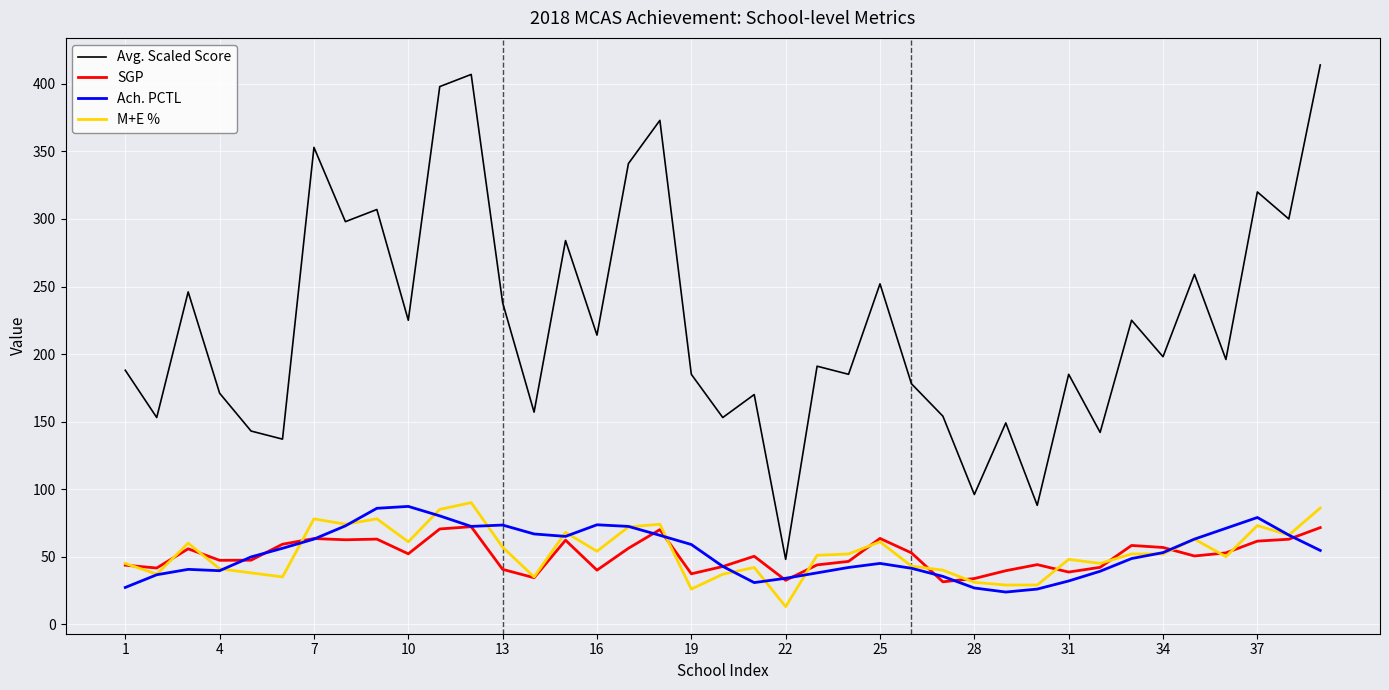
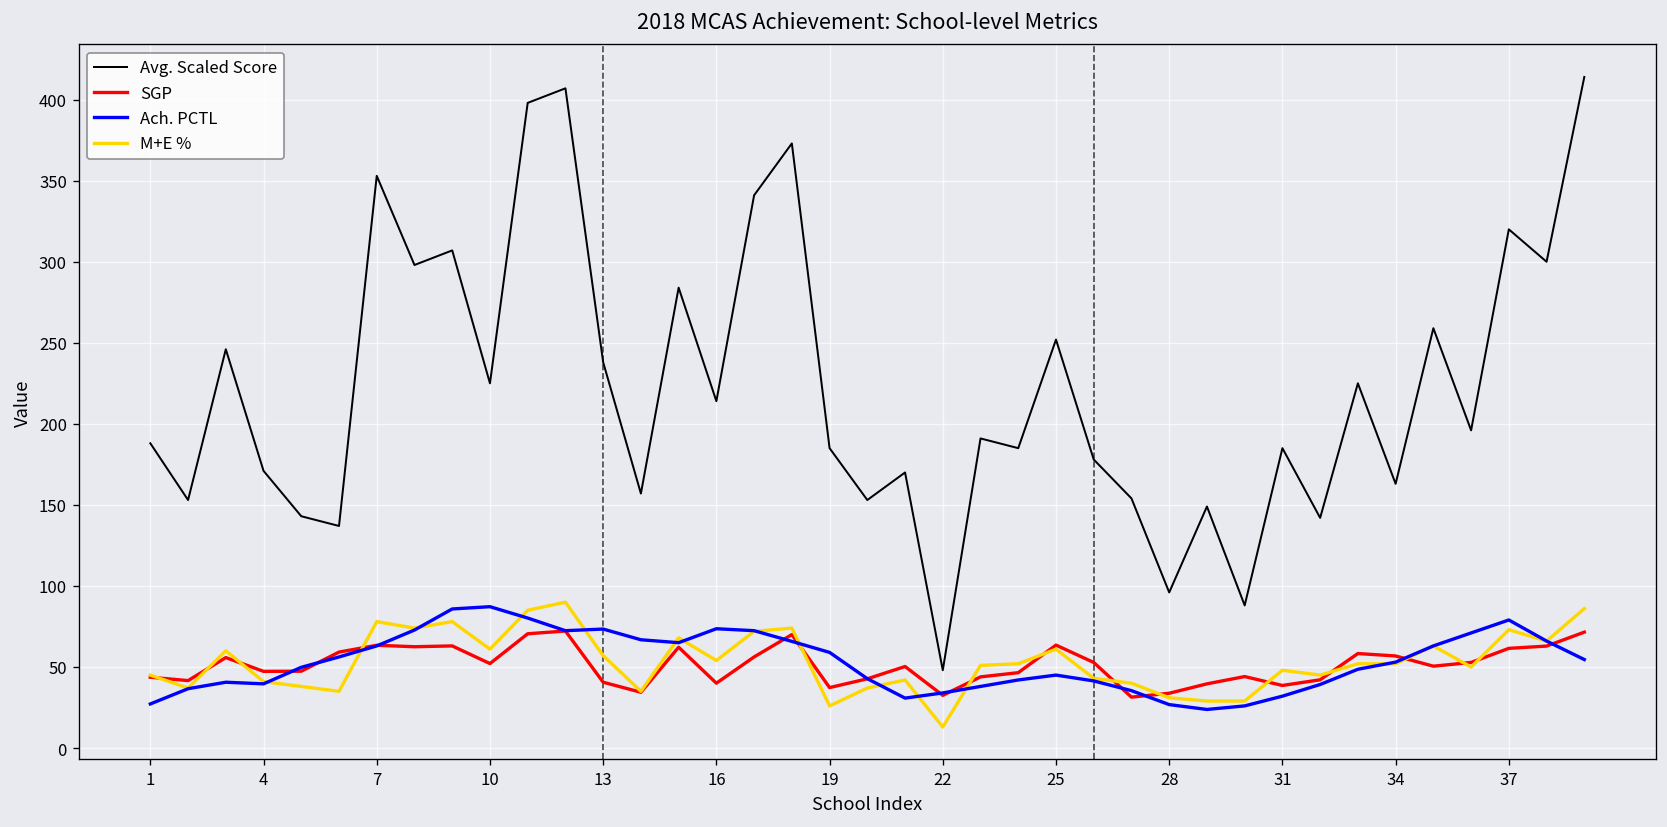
  {
    "Avg. Scaled Score": {
      "1": 188,
      "4": 171,
      "7": 353,
      "10": 225,
      "13": 238,
      "16": 214,
      "19": 185,
      "22": 48,
      "25": 252,
      "28": 96,
      "31": 185,
-     "34": 198,
+     "34": 163,
      "37": 320
    },
    "SGP": {
      "4": 47,
      "10": 52,
      "13": 41,
      "16": 40,
      "19": 37,
      "25": 64,
      "28": 34,
      "31": 39,
      "34": 57,
      "37": 62
    },
    "Ach. PCTL": {
      "1": 27,
      "10": 87,
      "13": 73,
      "16": 74,
      "19": 59,
      "25": 45,
      "28": 27,
      "31": 32,
      "37": 79
    },
    "M+E %": {
      "7": 78,
      "10": 61,
      "13": 57,
      "16": 54,
      "19": 26,
      "22": 13,
      "25": 61,
      "28": 31,
      "31": 48,
      "37": 73
    }
  }
